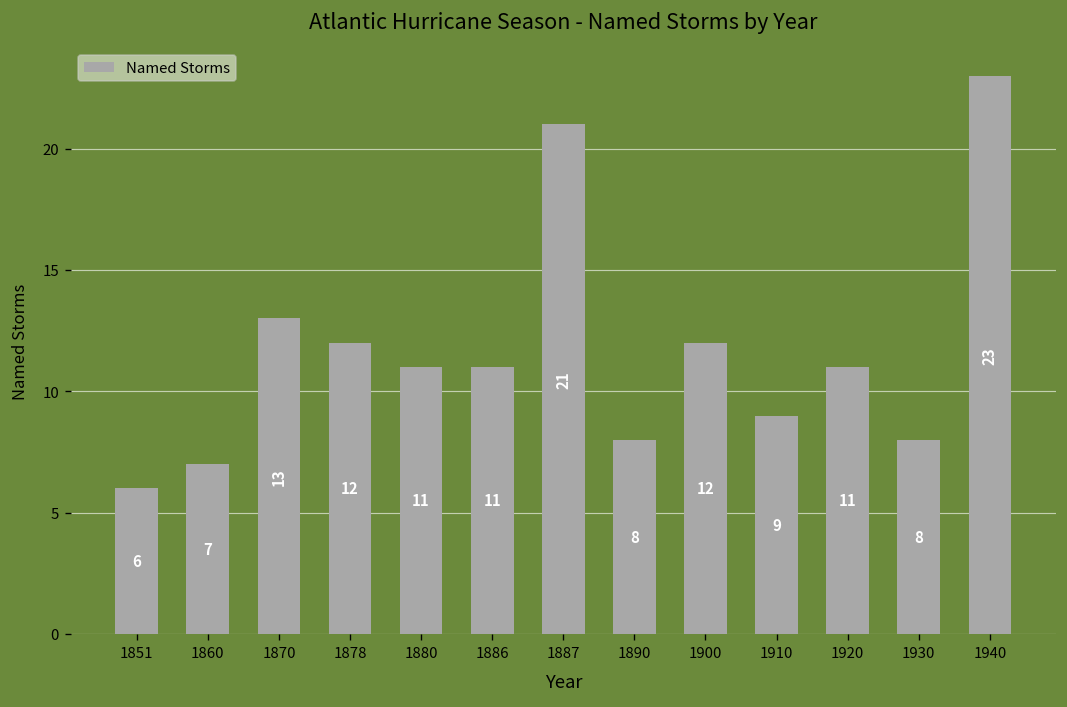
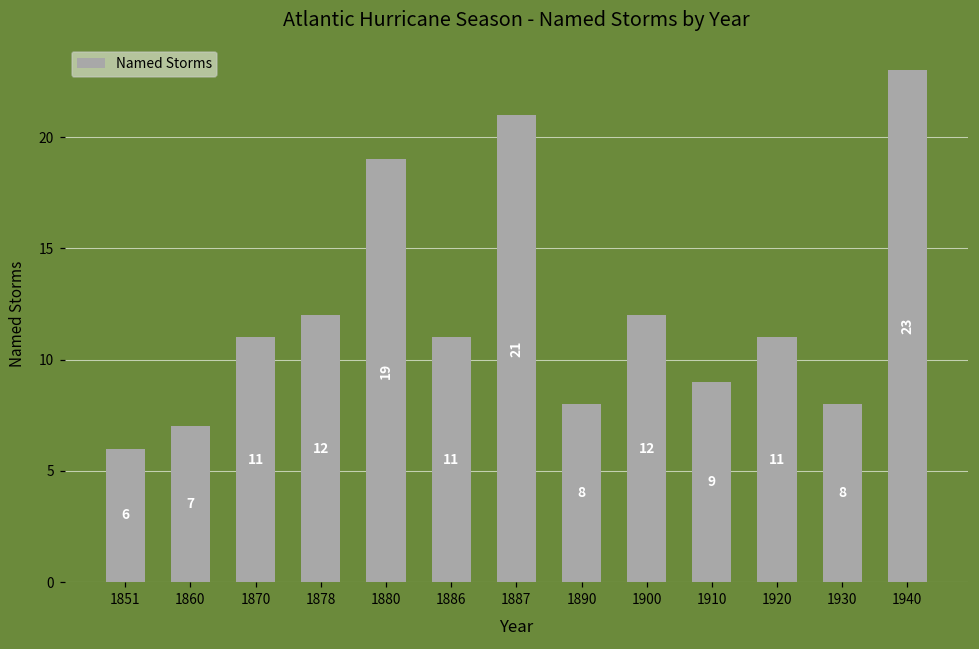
  {
    "1851": 6,
    "1860": 7,
-   "1870": 13,
+   "1870": 11,
    "1878": 12,
-   "1880": 11,
+   "1880": 19,
    "1886": 11,
    "1887": 21,
    "1890": 8,
    "1900": 12,
    "1910": 9,
    "1920": 11,
    "1930": 8,
    "1940": 23
  }
